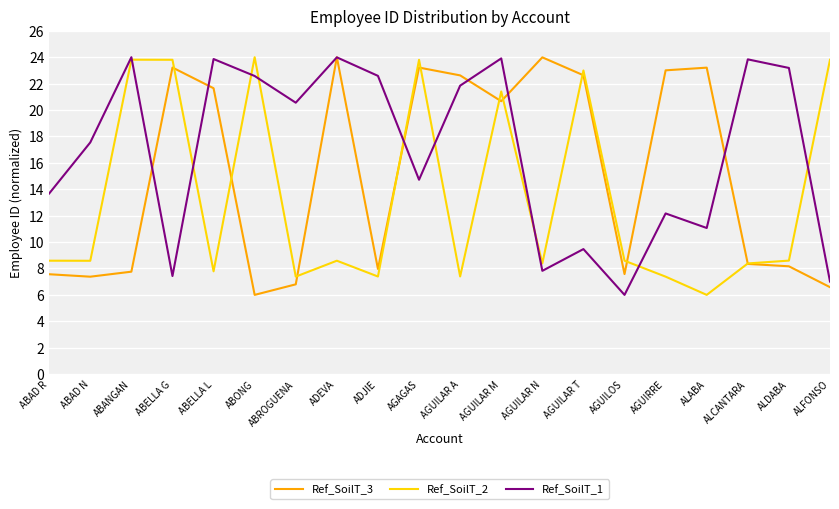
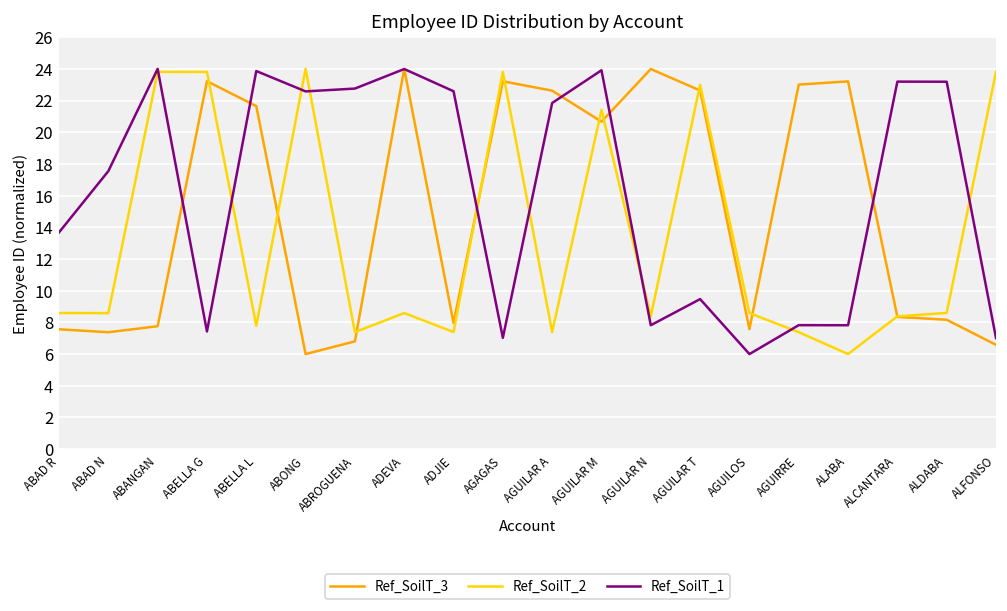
  {
    "Ref_SoilT_1": {
      "ABAD R": 13.7,
      "ABAD N": 17.5,
      "ABELLA G": 7.4,
      "ABELLA L": 23.9,
      "ABONG": 22.6,
-     "ABROGUENA": 20.6,
+     "ABROGUENA": 22.8,
      "ADJIE": 22.6,
-     "AGAGAS": 14.7,
+     "AGAGAS": 7.0,
      "AGUILAR A": 21.8,
      "AGUILAR M": 23.9,
      "AGUILAR N": 7.8,
      "AGUILAR T": 9.5,
      "AGUILOS": 6.0,
-     "AGUIRRE": 12.2,
-     "ALABA": 11.1,
-     "ALCANTARA": 23.8,
+     "AGUIRRE": 7.8,
+     "ALABA": 7.8,
+     "ALCANTARA": 23.2,
      "ALDABA": 23.2,
      "ALFONSO": 7.0
    }
  }
